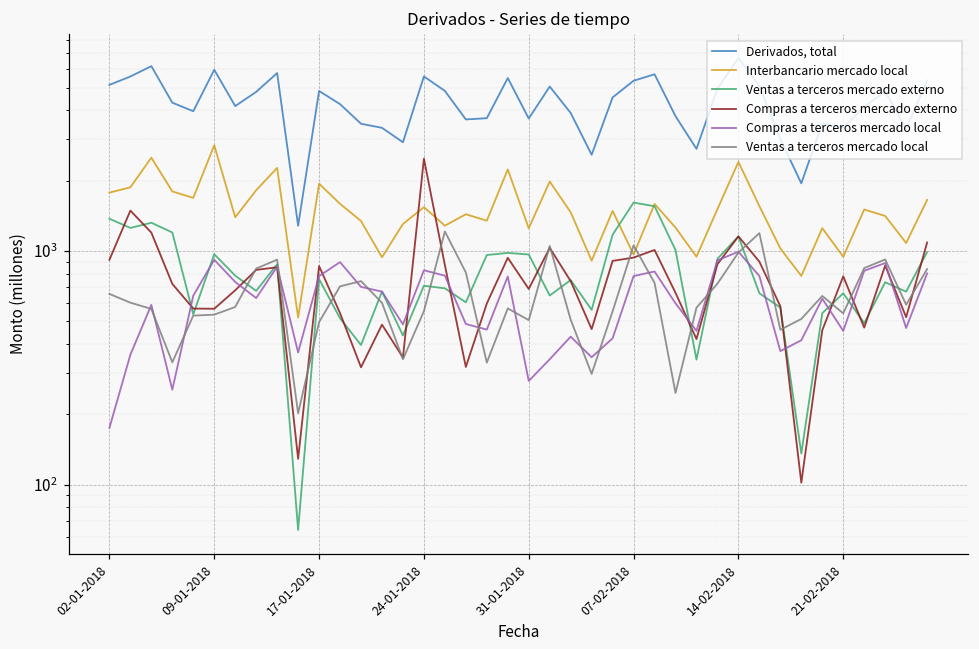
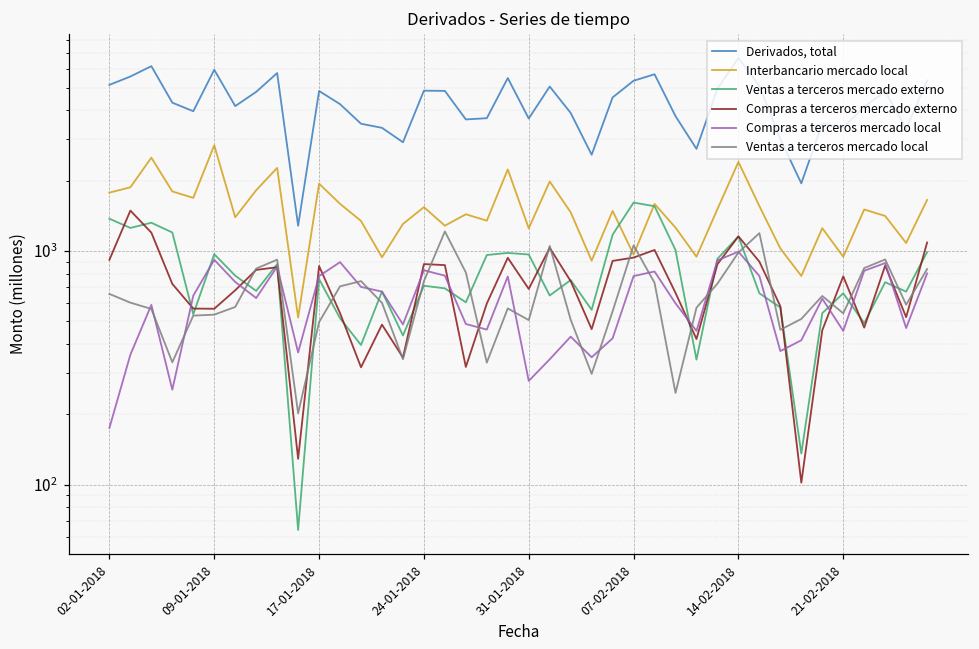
  {
    "Derivados, total": {
      "02-01-2018": 5100,
      "09-01-2018": 6000,
      "17-01-2018": 4800,
-     "24-01-2018": 5600,
+     "24-01-2018": 4900,
      "31-01-2018": 3700,
      "07-02-2018": 5400
    },
    "Interbancario mercado local": {
      "02-01-2018": 1800,
      "09-01-2018": 2800,
      "17-01-2018": 1900,
      "24-01-2018": 1500,
      "31-01-2018": 1300,
      "07-02-2018": 1000,
      "14-02-2018": 2400,
      "21-02-2018": 900
    },
    "Ventas a terceros mercado externo": {
      "02-01-2018": 1400,
      "09-01-2018": 1000,
      "17-01-2018": 760,
      "24-01-2018": 710,
      "31-01-2018": 1000,
      "07-02-2018": 1600,
      "21-02-2018": 660
    },
    "Compras a terceros mercado externo": {
      "02-01-2018": 920,
      "09-01-2018": 570,
      "17-01-2018": 860,
-     "24-01-2018": 2500,
+     "24-01-2018": 880,
      "31-01-2018": 690,
      "07-02-2018": 900,
      "21-02-2018": 780
    },
    "Compras a terceros mercado local": {
      "02-01-2018": 180,
      "09-01-2018": 920,
      "17-01-2018": 780,
      "24-01-2018": 830,
      "31-01-2018": 280,
      "07-02-2018": 780,
      "21-02-2018": 460
    },
    "Ventas a terceros mercado local": {
      "02-01-2018": 660,
      "09-01-2018": 530,
      "17-01-2018": 500,
-     "24-01-2018": 550,
+     "24-01-2018": 740,
      "31-01-2018": 510,
      "07-02-2018": 1100,
      "21-02-2018": 540
    }
  }
